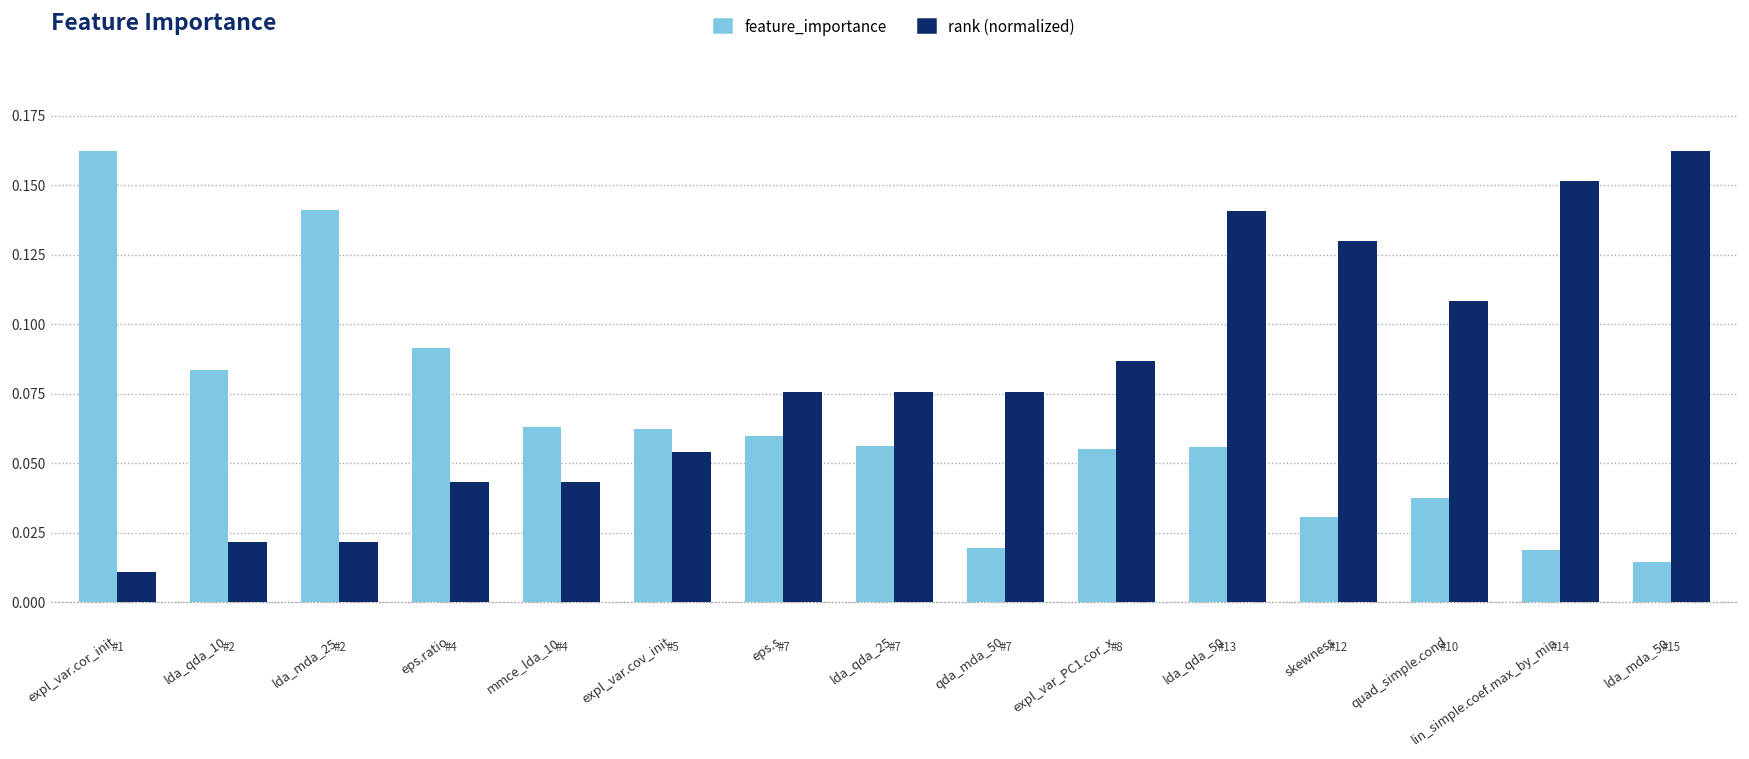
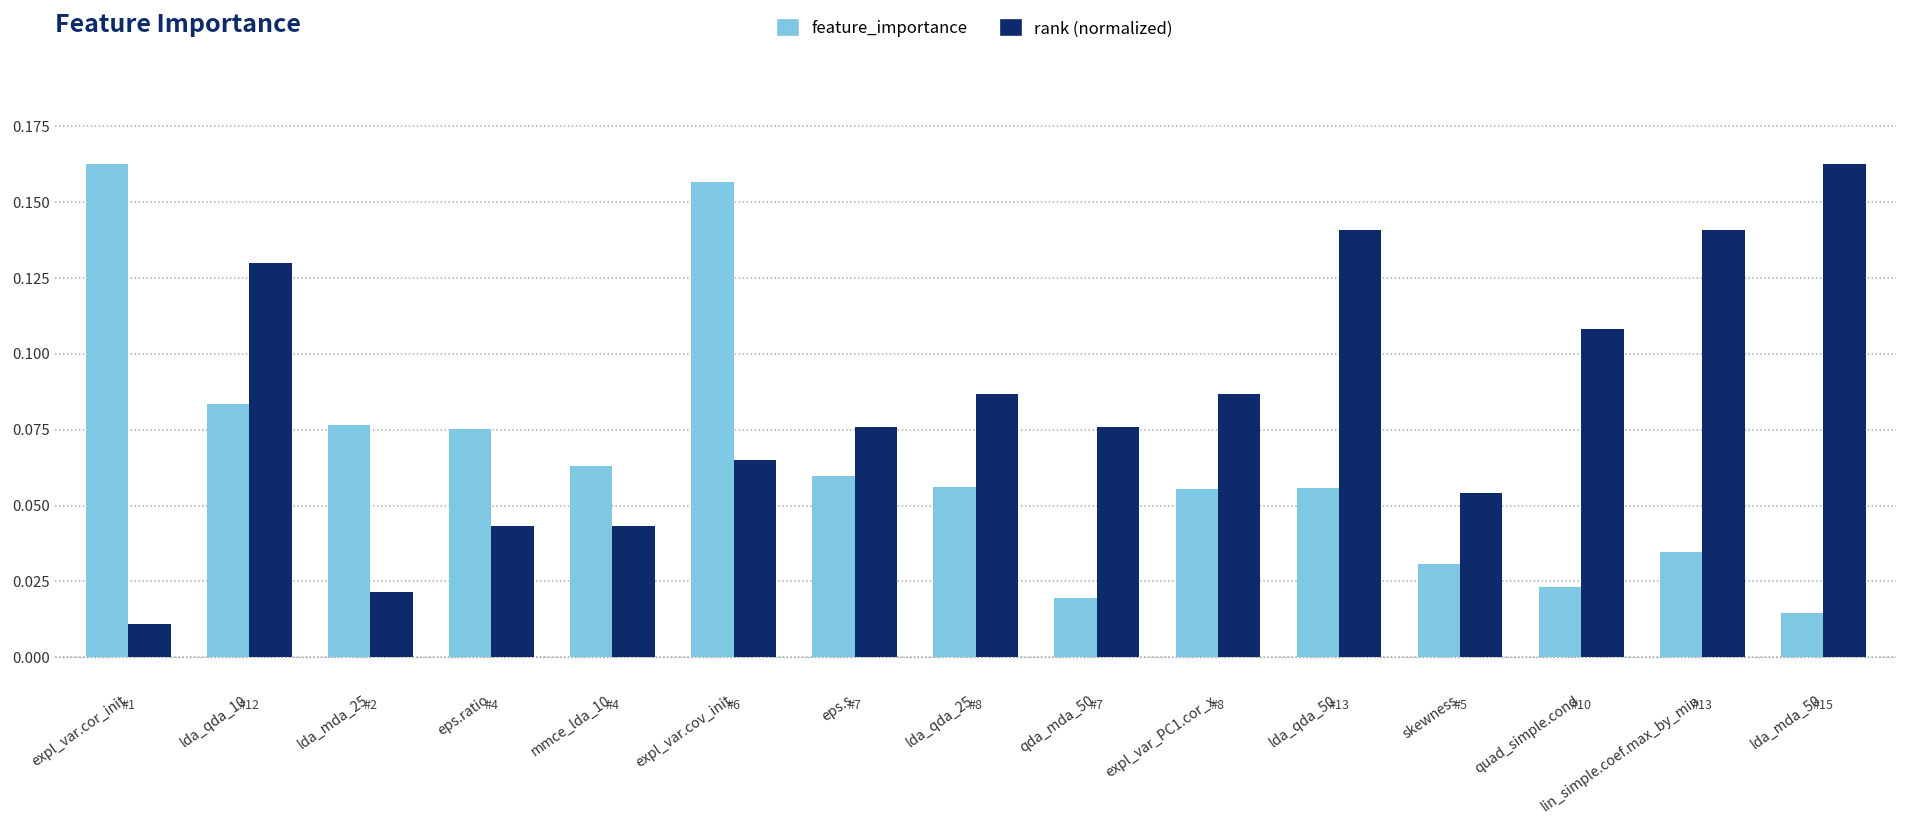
  {
    "feature_importance": {
      "expl_var.cor_init": 0.163,
      "lda_qda_10": 0.083,
-     "lda_mda_25": 0.141,
-     "eps.ratio": 0.092,
+     "lda_mda_25": 0.076,
+     "eps.ratio": 0.075,
      "mmce_lda_10": 0.063,
-     "expl_var.cov_init": 0.062,
+     "expl_var.cov_init": 0.157,
      "eps.s": 0.060,
      "lda_qda_25": 0.056,
      "qda_mda_50": 0.020,
      "expl_var_PC1.cor_x": 0.055,
      "lda_qda_50": 0.056,
      "skewness": 0.031,
-     "quad_simple.cond": 0.038,
-     "lin_simple.coef.max_by_min": 0.019,
+     "quad_simple.cond": 0.023,
+     "lin_simple.coef.max_by_min": 0.035,
      "lda_mda_50": 0.015
    },
    "rank (normalized)": {
-     "lda_qda_10": 2,
-     "expl_var.cov_init": 5,
-     "lda_qda_25": 7,
-     "skewness": 12,
-     "lin_simple.coef.max_by_min": 14
+     "lda_qda_10": 12,
+     "expl_var.cov_init": 6,
+     "lda_qda_25": 8,
+     "skewness": 5,
+     "lin_simple.coef.max_by_min": 13
    }
  }
